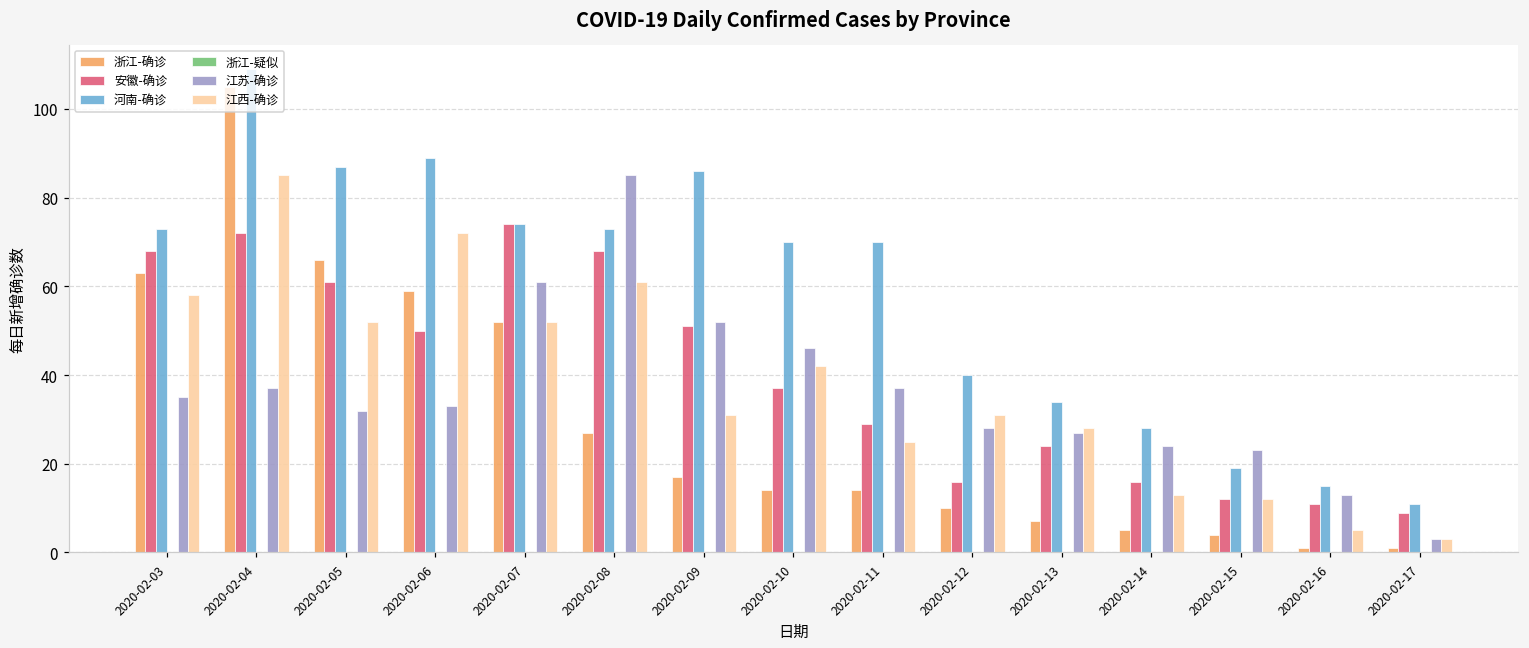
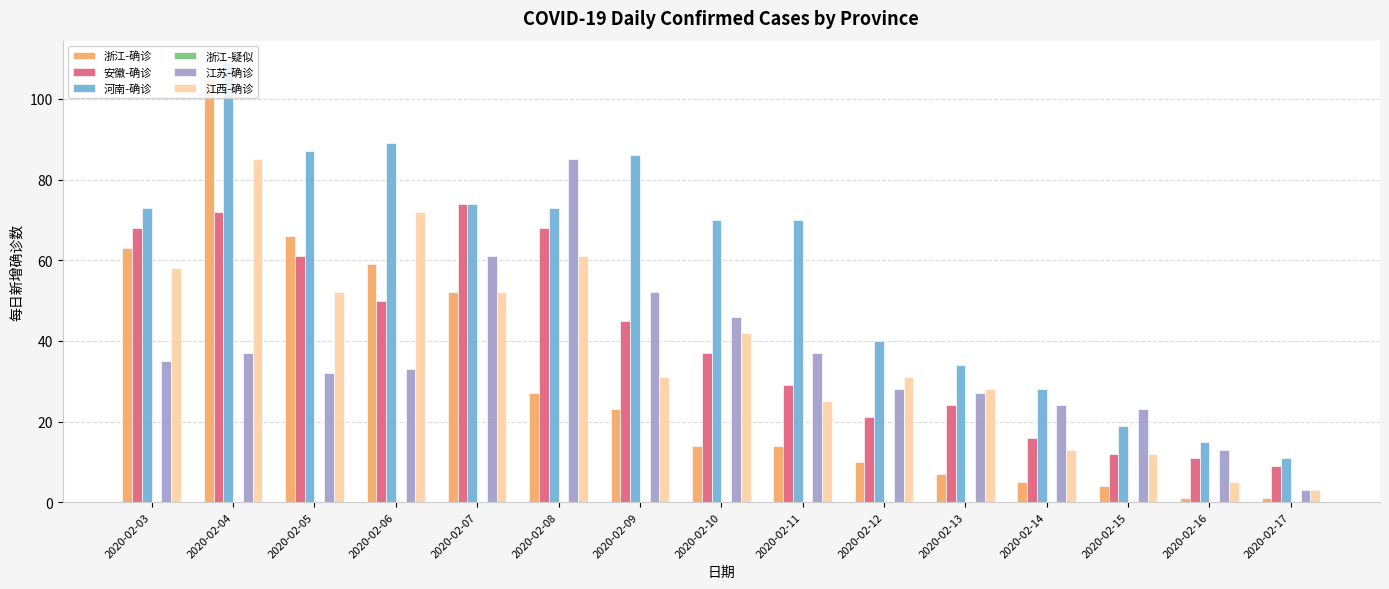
  {
    "浙江-确诊": {
      "2020-02-03": 63,
      "2020-02-05": 66,
      "2020-02-06": 59,
      "2020-02-07": 52,
      "2020-02-08": 27,
-     "2020-02-09": 17,
+     "2020-02-09": 23,
      "2020-02-10": 14,
      "2020-02-11": 14,
      "2020-02-12": 10,
      "2020-02-13": 7,
      "2020-02-14": 5,
      "2020-02-15": 4,
      "2020-02-16": 1,
      "2020-02-17": 1
    },
    "安徽-确诊": {
      "2020-02-03": 68,
      "2020-02-04": 72,
      "2020-02-05": 61,
      "2020-02-06": 50,
      "2020-02-07": 74,
      "2020-02-08": 68,
-     "2020-02-09": 51,
+     "2020-02-09": 45,
      "2020-02-10": 37,
      "2020-02-11": 29,
-     "2020-02-12": 16,
+     "2020-02-12": 21,
      "2020-02-13": 24,
      "2020-02-14": 16,
      "2020-02-15": 12,
      "2020-02-16": 11,
      "2020-02-17": 9
    },
    "浙江-疑似": {
      "2020-02-03": 0,
      "2020-02-04": 0,
      "2020-02-05": 0,
      "2020-02-06": 0,
      "2020-02-07": 0,
      "2020-02-08": 0,
      "2020-02-09": 0,
      "2020-02-10": 0,
      "2020-02-11": 0,
      "2020-02-12": 0,
      "2020-02-13": 0,
      "2020-02-14": 0,
      "2020-02-15": 0,
      "2020-02-16": 0,
      "2020-02-17": 0
    },
    "江西-确诊": {
      "2020-02-03": 58,
      "2020-02-04": 85,
      "2020-02-05": 52,
      "2020-02-06": 72,
      "2020-02-07": 52,
      "2020-02-08": 61,
      "2020-02-09": 31,
      "2020-02-10": 42,
      "2020-02-11": 25,
      "2020-02-12": 31,
      "2020-02-13": 28,
      "2020-02-14": 13,
      "2020-02-15": 12,
      "2020-02-16": 5,
      "2020-02-17": 3
    }
  }
